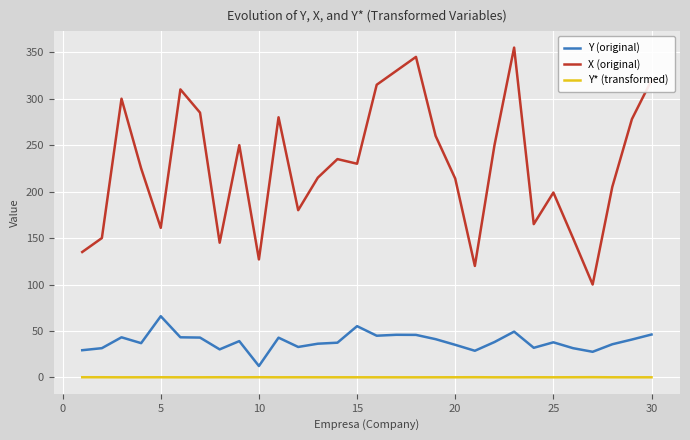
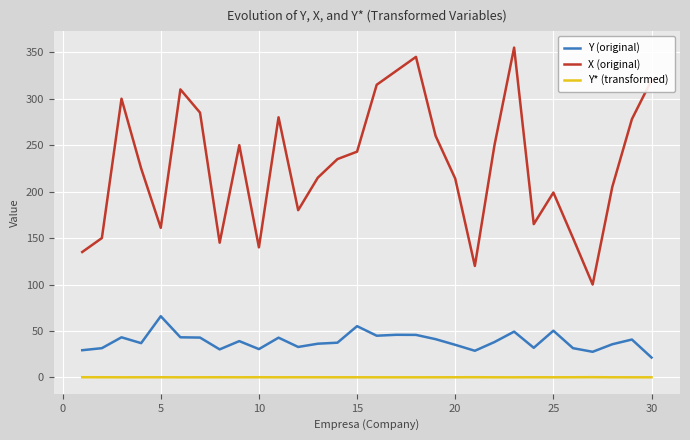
  {
    "Y (original)": {
      "5": 70,
-     "10": 10,
+     "10": 30,
      "15": 60,
      "20": 40,
-     "25": 40,
-     "30": 50
+     "25": 50,
+     "30": 20
    },
    "X (original)": {
      "5": 160,
-     "10": 130,
-     "15": 230,
+     "10": 140,
+     "15": 240,
      "20": 210,
      "25": 200
    },
    "Y* (transformed)": {
      "5": 0,
      "10": 0,
      "15": 0,
      "20": 0,
      "25": 0,
      "30": 0
    }
  }
